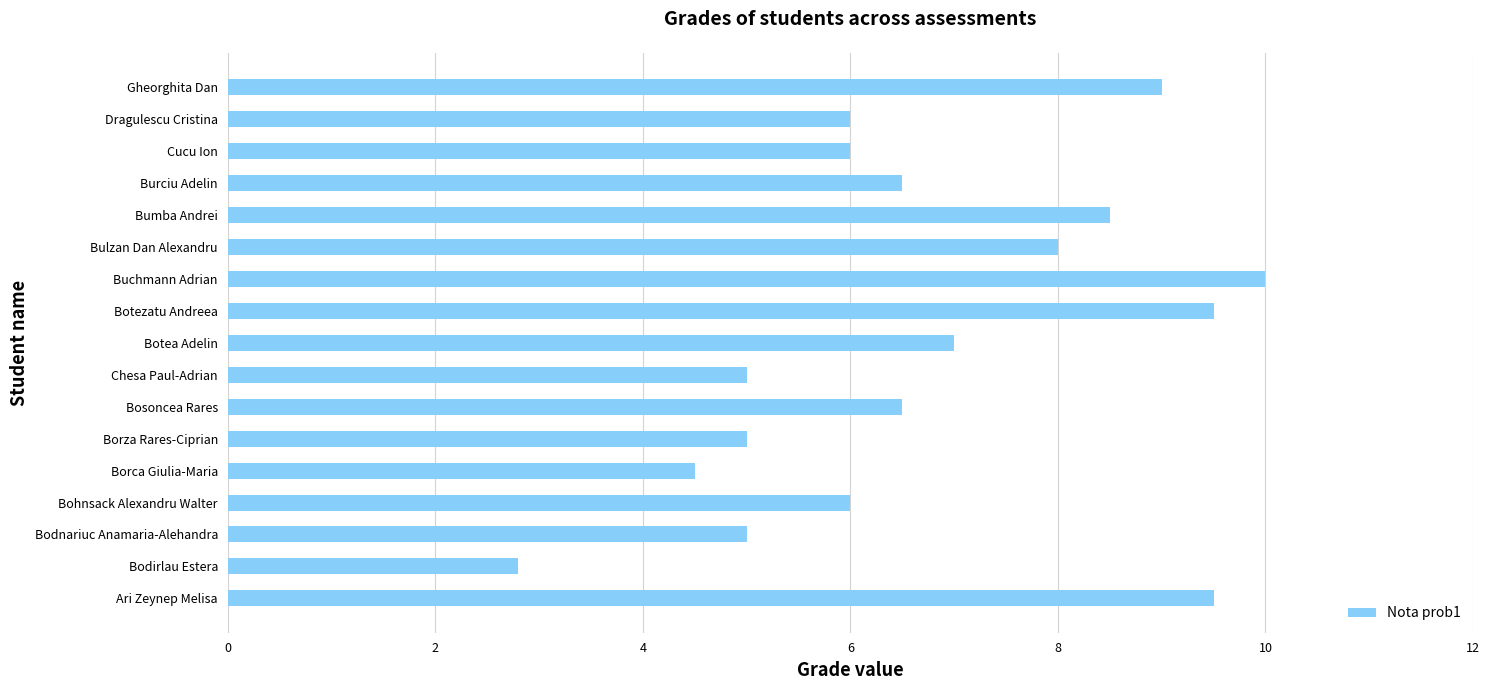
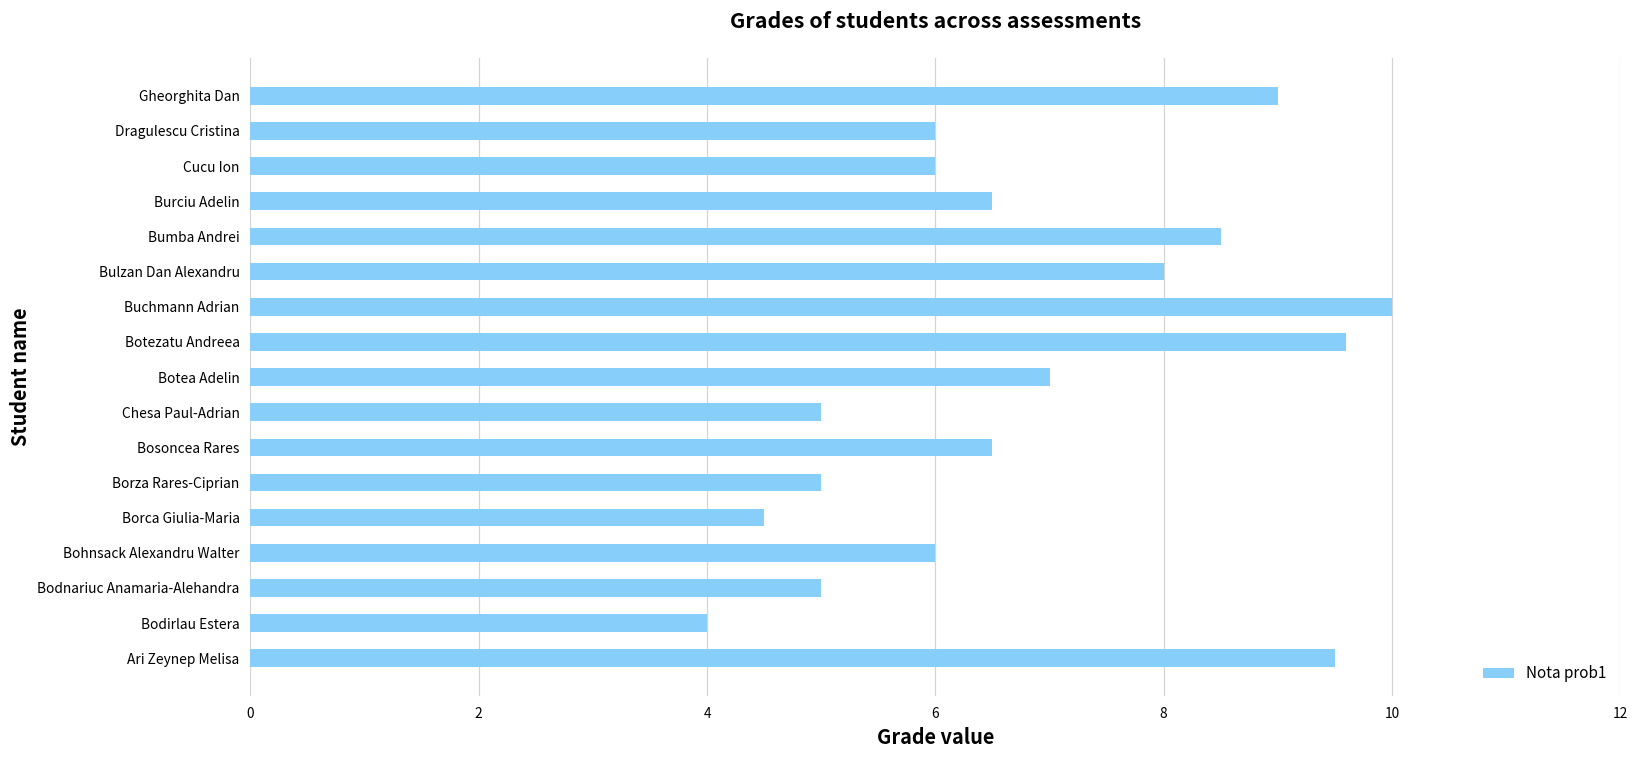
  {
    "Gheorghita Dan": 9.0,
    "Dragulescu Cristina": 6.0,
    "Cucu Ion": 6.0,
    "Burciu Adelin": 6.5,
    "Bumba Andrei": 8.5,
    "Bulzan Dan Alexandru": 8.0,
    "Buchmann Adrian": 10.0,
-   "Botezatu Andreea": 9.5,
+   "Botezatu Andreea": 9.6,
    "Botea Adelin": 7.0,
    "Chesa Paul-Adrian": 5.0,
    "Bosoncea Rares": 6.5,
    "Borza Rares-Ciprian": 5.0,
    "Borca Giulia-Maria": 4.5,
    "Bohnsack Alexandru Walter": 6.0,
    "Bodnariuc Anamaria-Alehandra": 5.0,
-   "Bodirlau Estera": 2.8,
+   "Bodirlau Estera": 4.0,
    "Ari Zeynep Melisa": 9.5
  }
